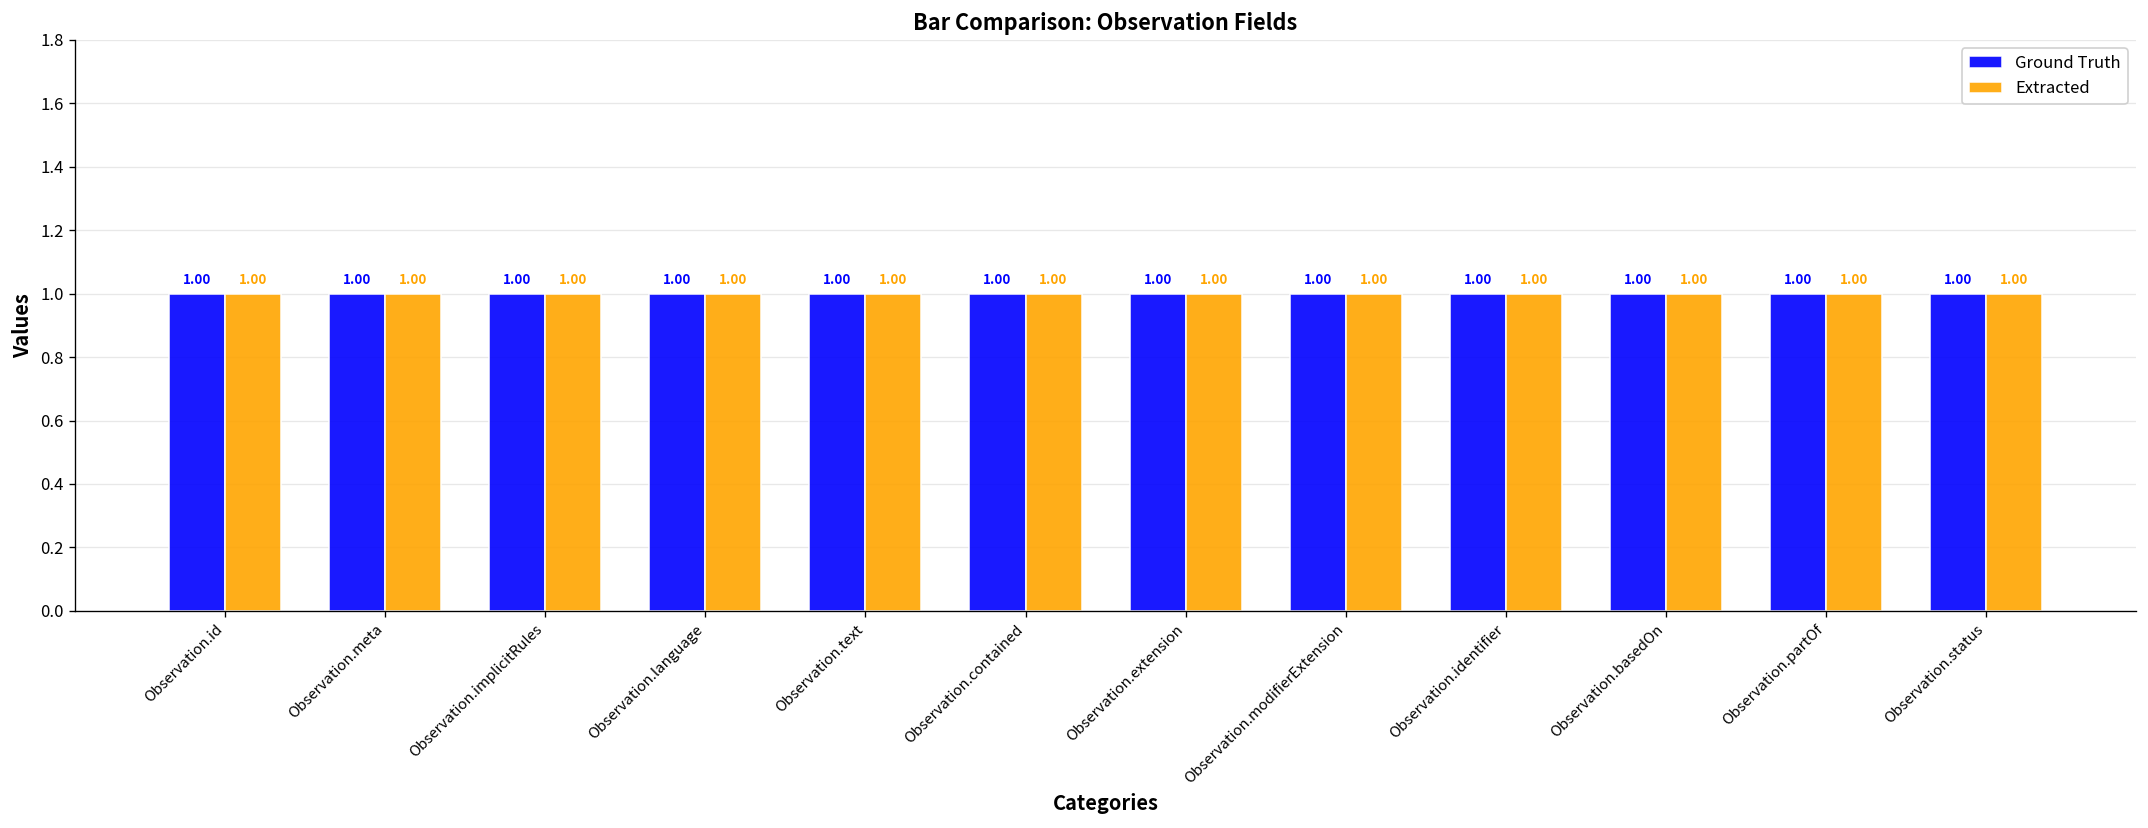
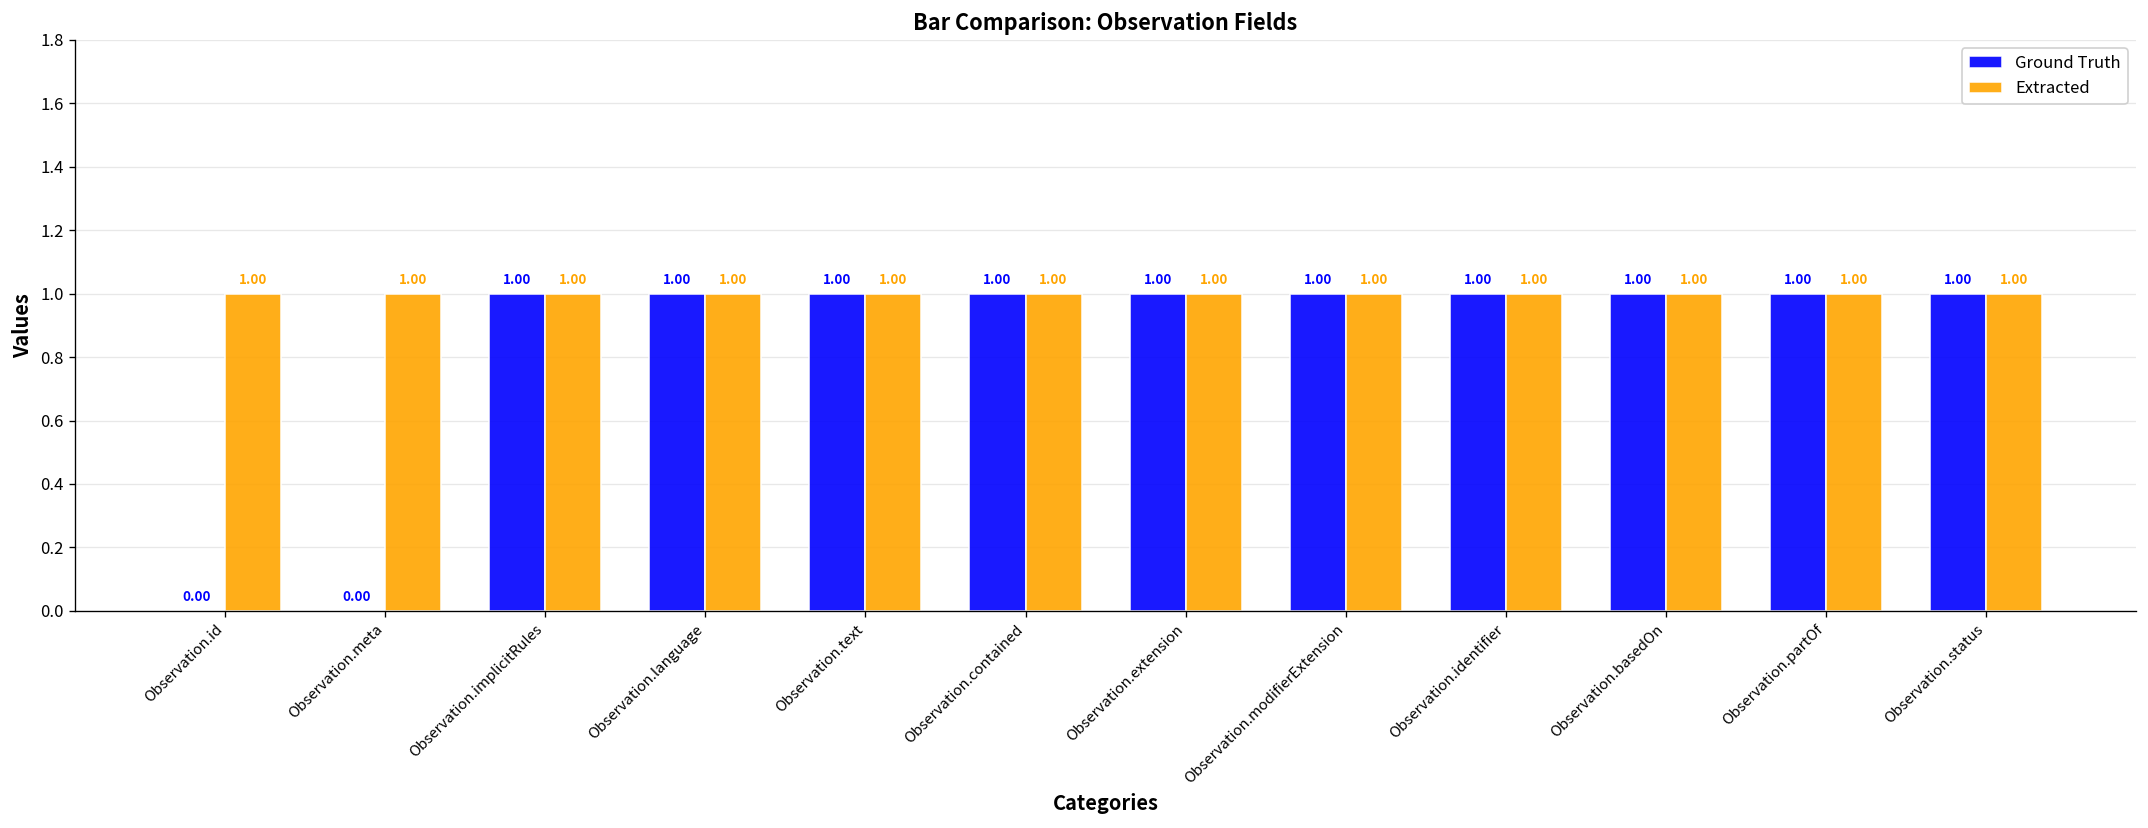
  {
    "Ground Truth": {
-     "Observation.id": 1.00,
-     "Observation.meta": 1.00,
+     "Observation.id": 0.00,
+     "Observation.meta": 0.00,
      "Observation.implicitRules": 1.00,
      "Observation.language": 1.00,
      "Observation.text": 1.00,
      "Observation.contained": 1.00,
      "Observation.extension": 1.00,
      "Observation.modifierExtension": 1.00,
      "Observation.identifier": 1.00,
      "Observation.basedOn": 1.00,
      "Observation.partOf": 1.00,
      "Observation.status": 1.00
    },
    "Extracted": {
      "Observation.id": 1.00,
      "Observation.meta": 1.00,
      "Observation.implicitRules": 1.00,
      "Observation.language": 1.00,
      "Observation.text": 1.00,
      "Observation.contained": 1.00,
      "Observation.extension": 1.00,
      "Observation.modifierExtension": 1.00,
      "Observation.identifier": 1.00,
      "Observation.basedOn": 1.00,
      "Observation.partOf": 1.00,
      "Observation.status": 1.00
    }
  }
